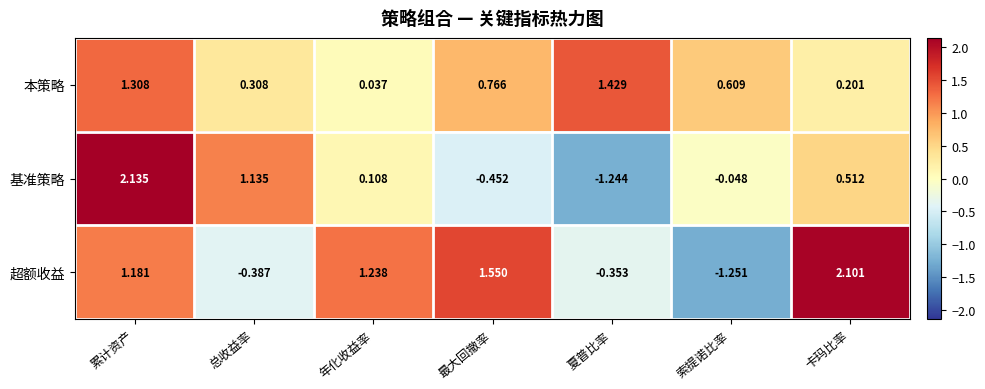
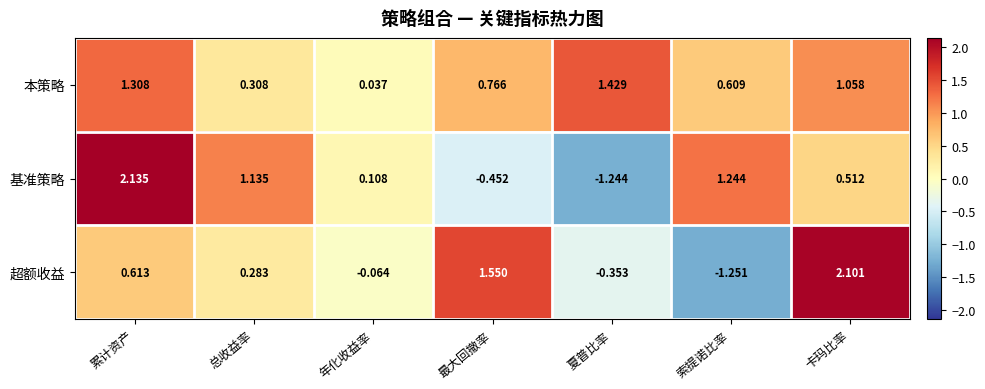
  {
    "本策略": {
      "累计资产": 1.308,
      "总收益率": 0.308,
      "年化收益率": 0.037,
      "最大回撤率": 0.766,
      "夏普比率": 1.429,
      "索提诺比率": 0.609,
-     "卡玛比率": 0.201
+     "卡玛比率": 1.058
    },
    "基准策略": {
      "累计资产": 2.135,
      "总收益率": 1.135,
      "年化收益率": 0.108,
      "最大回撤率": -0.452,
      "夏普比率": -1.244,
-     "索提诺比率": -0.048,
+     "索提诺比率": 1.244,
      "卡玛比率": 0.512
    },
    "超额收益": {
-     "累计资产": 1.181,
-     "总收益率": -0.387,
-     "年化收益率": 1.238,
+     "累计资产": 0.613,
+     "总收益率": 0.283,
+     "年化收益率": -0.064,
      "最大回撤率": 1.550,
      "夏普比率": -0.353,
      "索提诺比率": -1.251,
      "卡玛比率": 2.101
    }
  }
